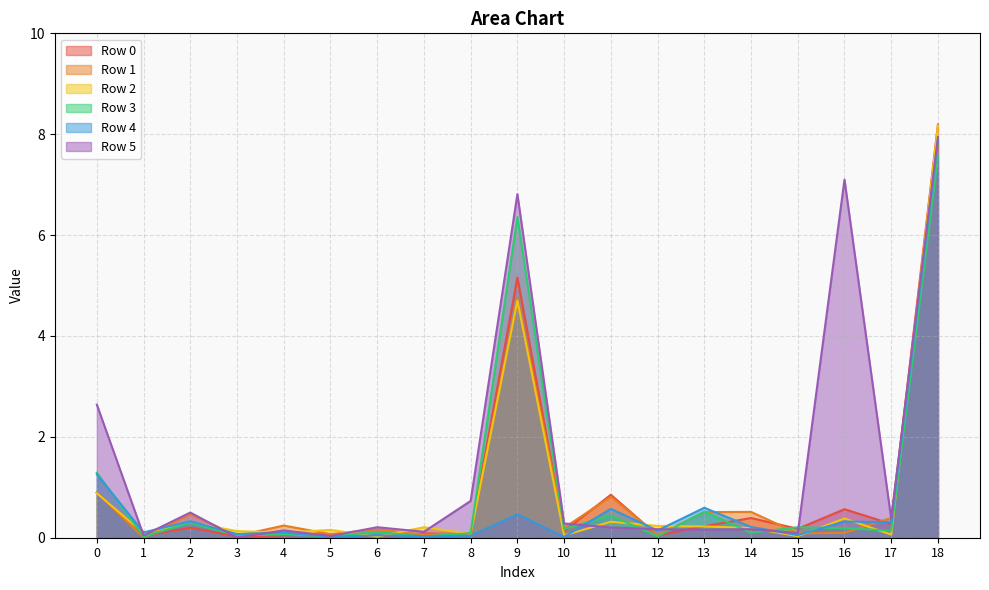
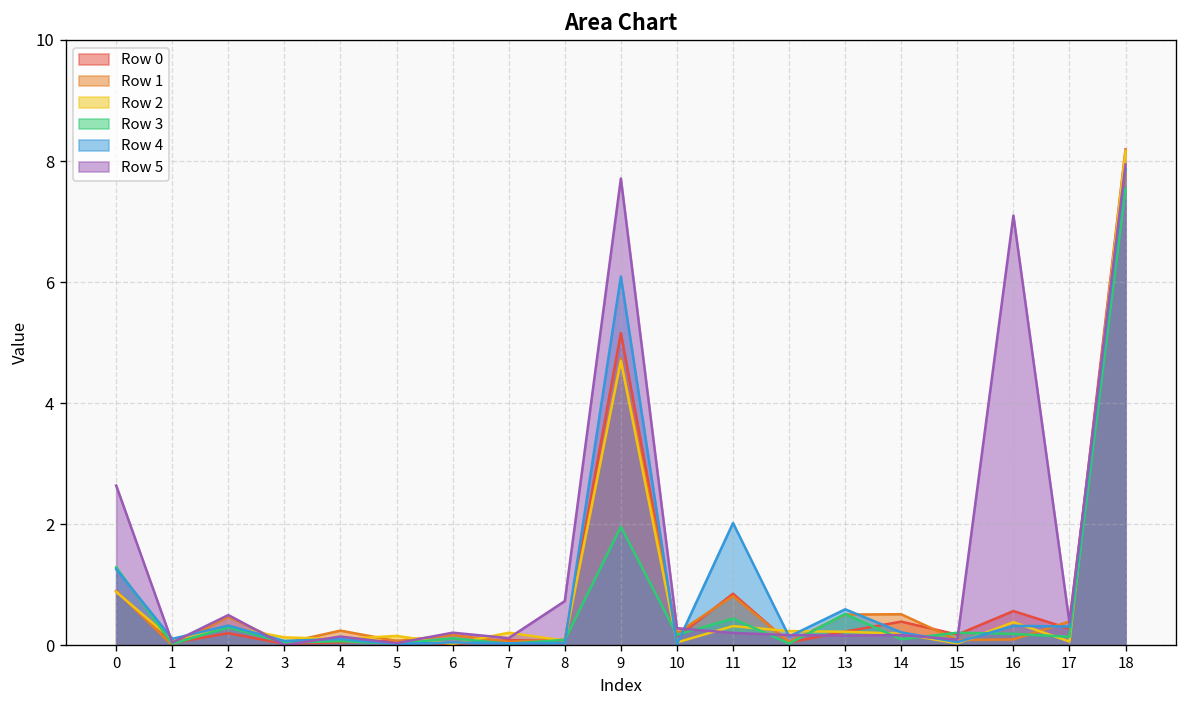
  {
    "Row 3": {
      "6": 0.1,
-     "9": 6.4,
+     "9": 2.0,
      "11": 0.4,
      "14": 0.1,
      "16": 0.2,
      "17": 0.1,
      "18": 7.5
    },
    "Row 4": {
-     "9": 0.5,
-     "11": 0.6,
+     "9": 6.1,
+     "11": 2.0,
      "13": 0.6,
      "16": 0.3,
      "18": 7.9
    },
    "Row 5": {
      "0": 2.6,
      "8": 0.7,
-     "9": 6.8,
+     "9": 7.7,
      "10": 0.3,
      "11": 0.2,
      "13": 0.2,
      "16": 7.1,
      "18": 7.9
    }
  }
